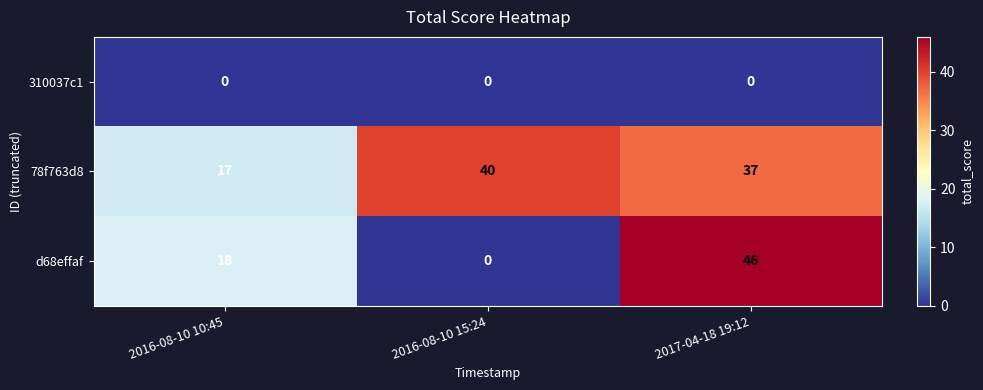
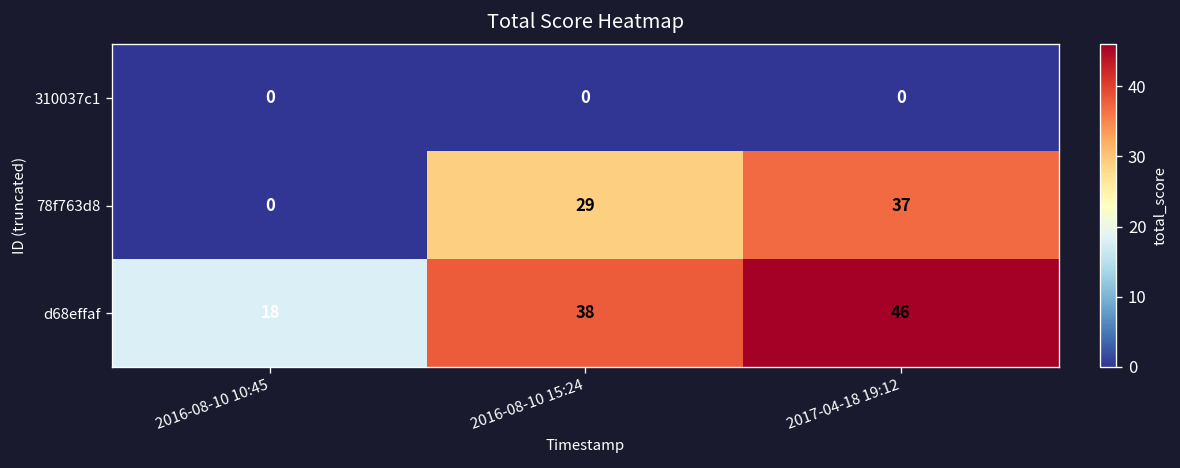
  {
    "310037c1": {
      "2016-08-10 10:45": 0,
      "2016-08-10 15:24": 0,
      "2017-04-18 19:12": 0
    },
    "78f763d8": {
-     "2016-08-10 10:45": 17,
-     "2016-08-10 15:24": 40,
+     "2016-08-10 10:45": 0,
+     "2016-08-10 15:24": 29,
      "2017-04-18 19:12": 37
    },
    "d68effaf": {
-     "2016-08-10 15:24": 0,
+     "2016-08-10 15:24": 38,
      "2017-04-18 19:12": 46
    }
  }
